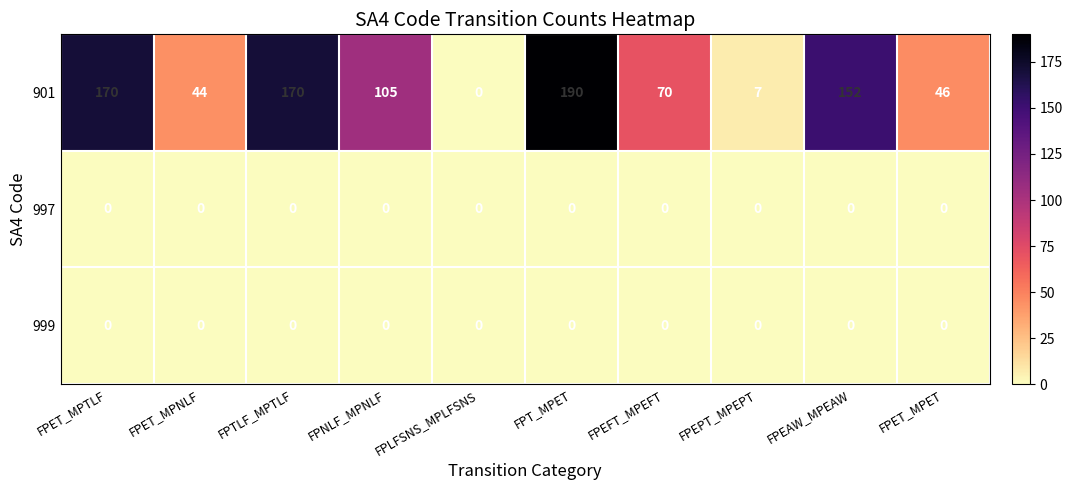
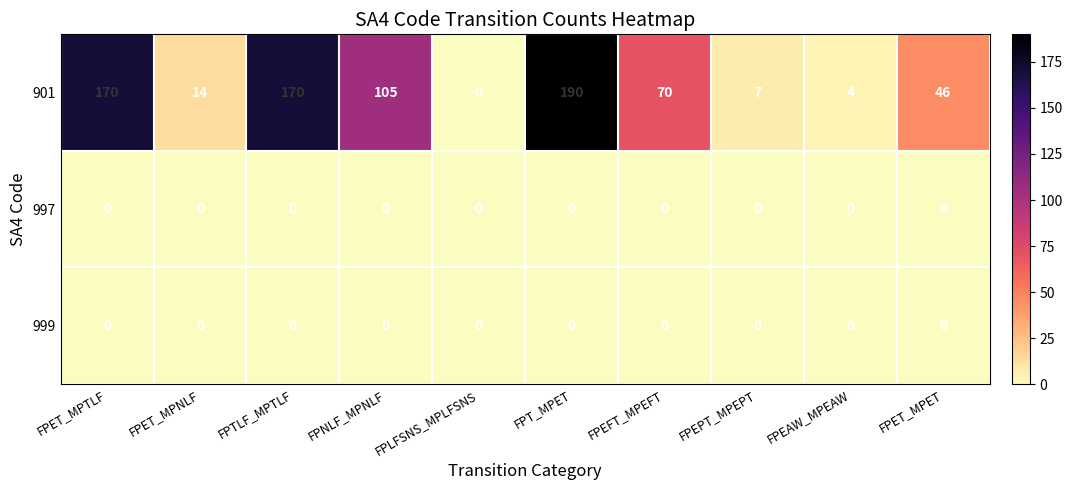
  {
    "901": {
-     "FPET_MPNLF": 44,
+     "FPET_MPNLF": 14,
      "FPNLF_MPNLF": 105,
      "FPLFSNS_MPLFSNS": 0,
      "FPT_MPET": 190,
      "FPEFT_MPEFT": 70,
      "FPEPT_MPEPT": 7,
-     "FPEAW_MPEAW": 152,
+     "FPEAW_MPEAW": 4,
      "FPET_MPET": 46
    },
    "997": {
      "FPET_MPTLF": 0,
      "FPET_MPNLF": 0,
      "FPTLF_MPTLF": 0,
      "FPNLF_MPNLF": 0,
      "FPLFSNS_MPLFSNS": 0,
      "FPT_MPET": 0,
      "FPEFT_MPEFT": 0,
      "FPEPT_MPEPT": 0,
      "FPEAW_MPEAW": 0,
      "FPET_MPET": 0
    },
    "999": {
      "FPET_MPTLF": 0,
      "FPET_MPNLF": 0,
      "FPTLF_MPTLF": 0,
      "FPNLF_MPNLF": 0,
      "FPLFSNS_MPLFSNS": 0,
      "FPT_MPET": 0,
      "FPEFT_MPEFT": 0,
      "FPEPT_MPEPT": 0,
      "FPEAW_MPEAW": 0,
      "FPET_MPET": 0
    }
  }
